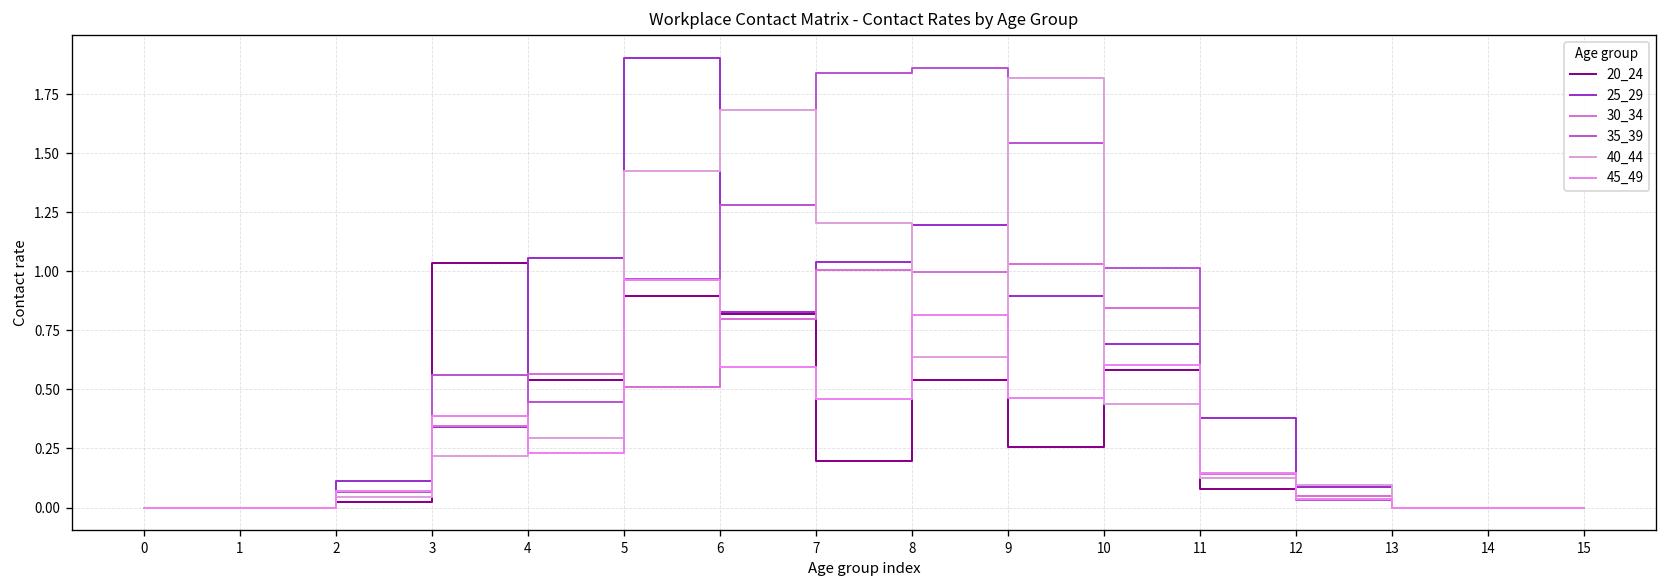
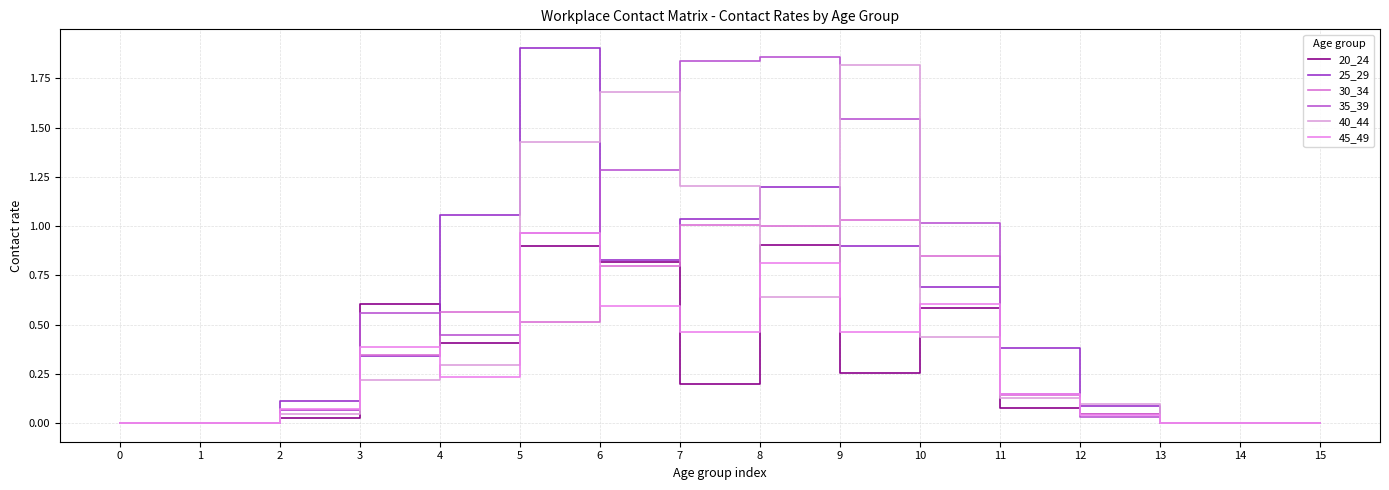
  {
    "20_24": {
      "2": 0.02,
-     "3": 1.03,
-     "4": 0.54,
+     "3": 0.60,
+     "4": 0.41,
      "5": 0.90,
      "7": 0.20,
-     "8": 0.54,
+     "8": 0.90,
      "9": 0.26,
      "10": 0.58,
      "11": 0.08
    }
  }
